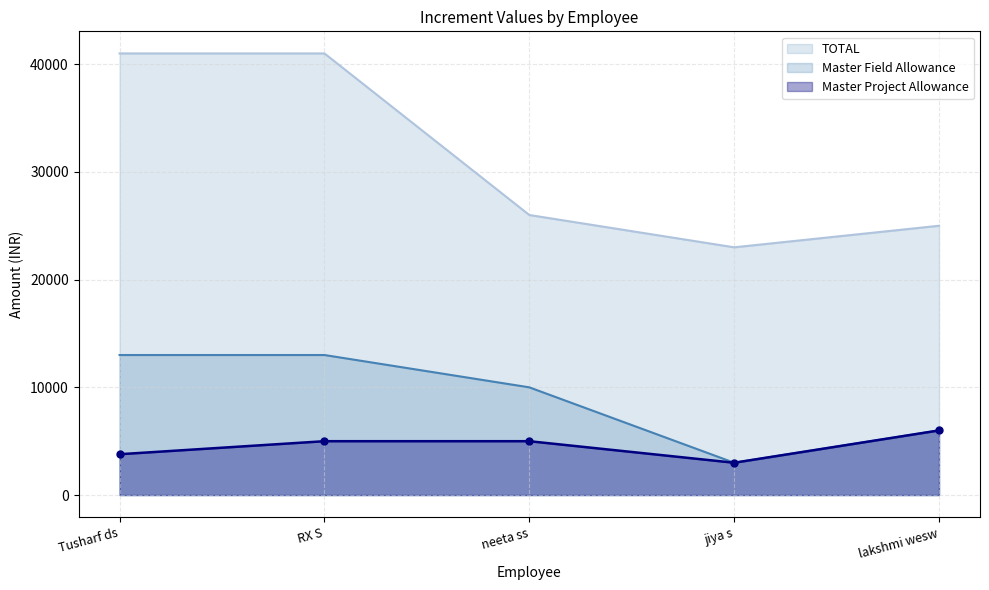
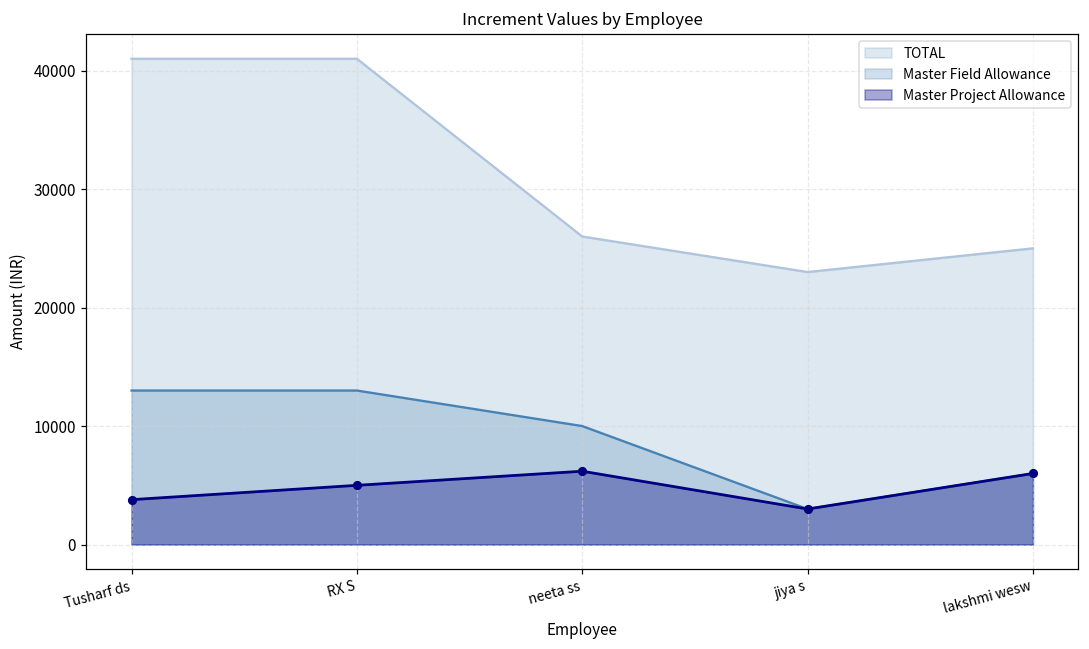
  {
    "Master Project Allowance": {
      "Tusharf ds": 3800,
      "RX S": 5000,
-     "neeta ss": 5000
+     "neeta ss": 6200
    }
  }
